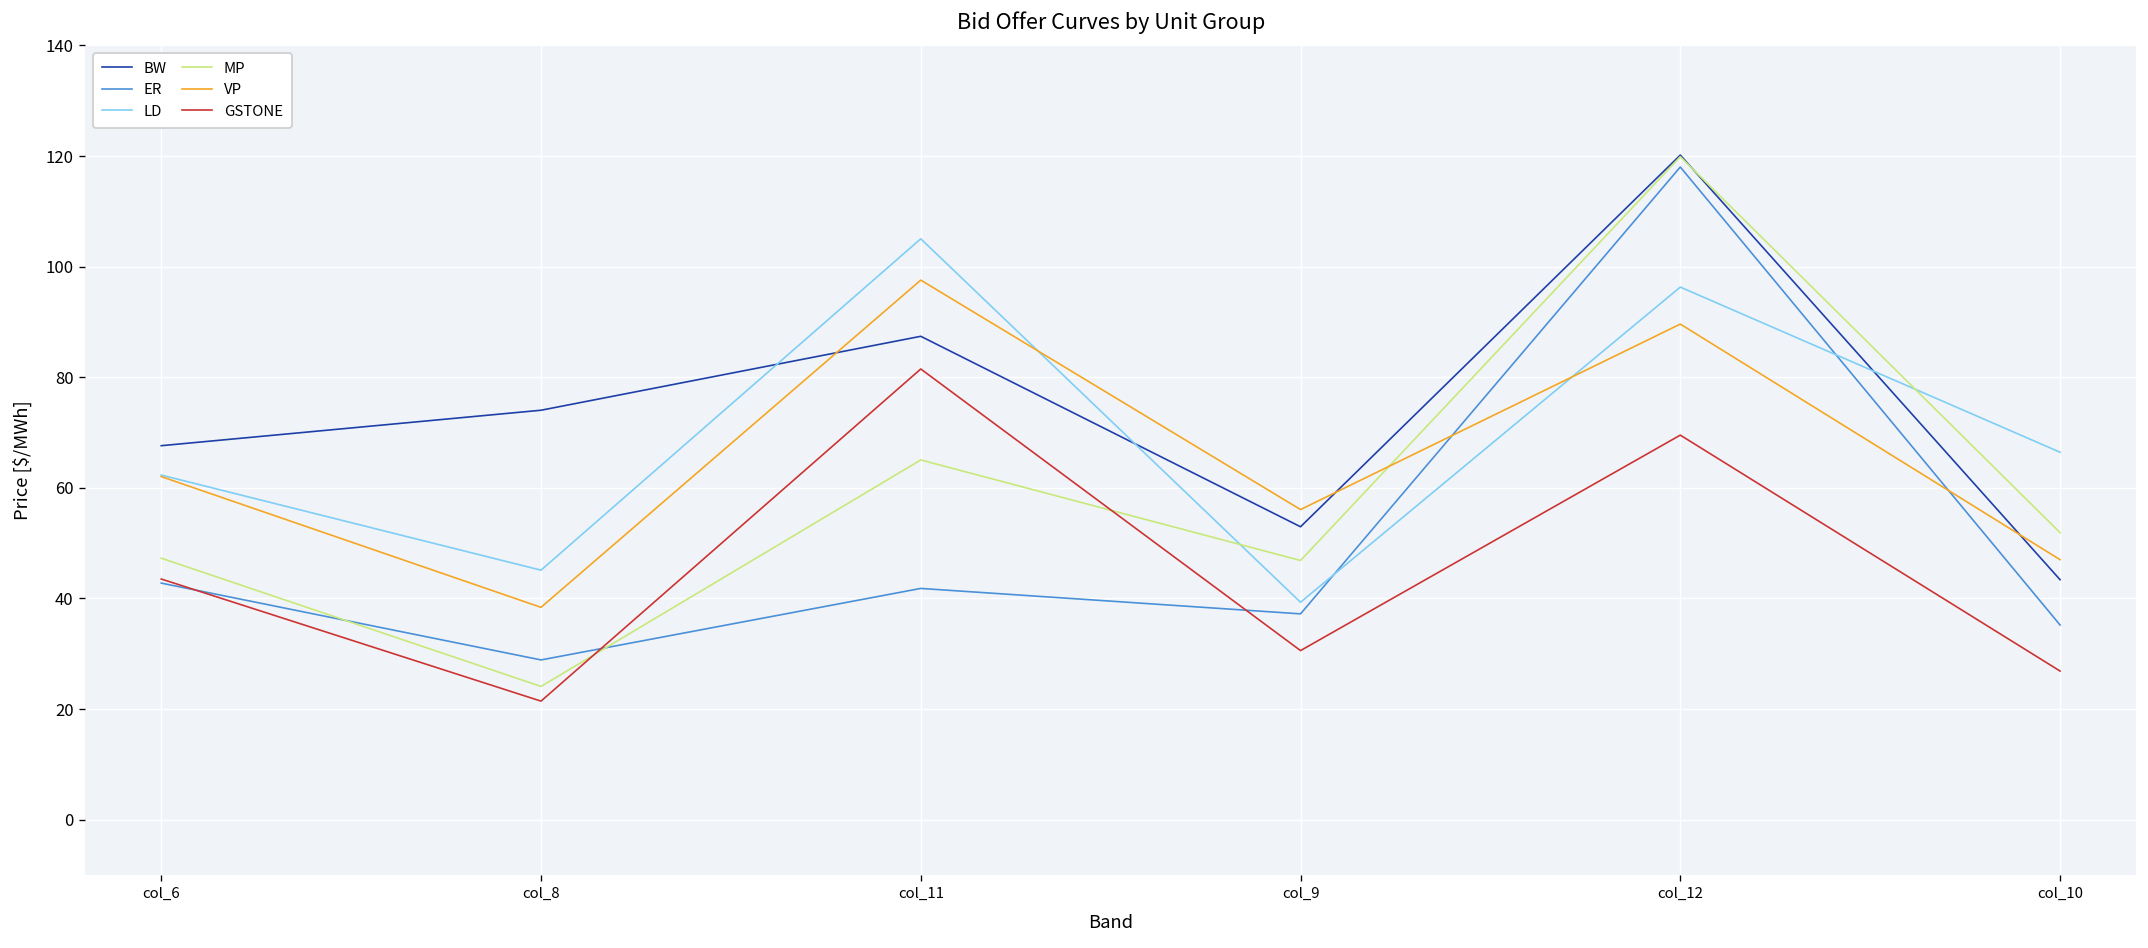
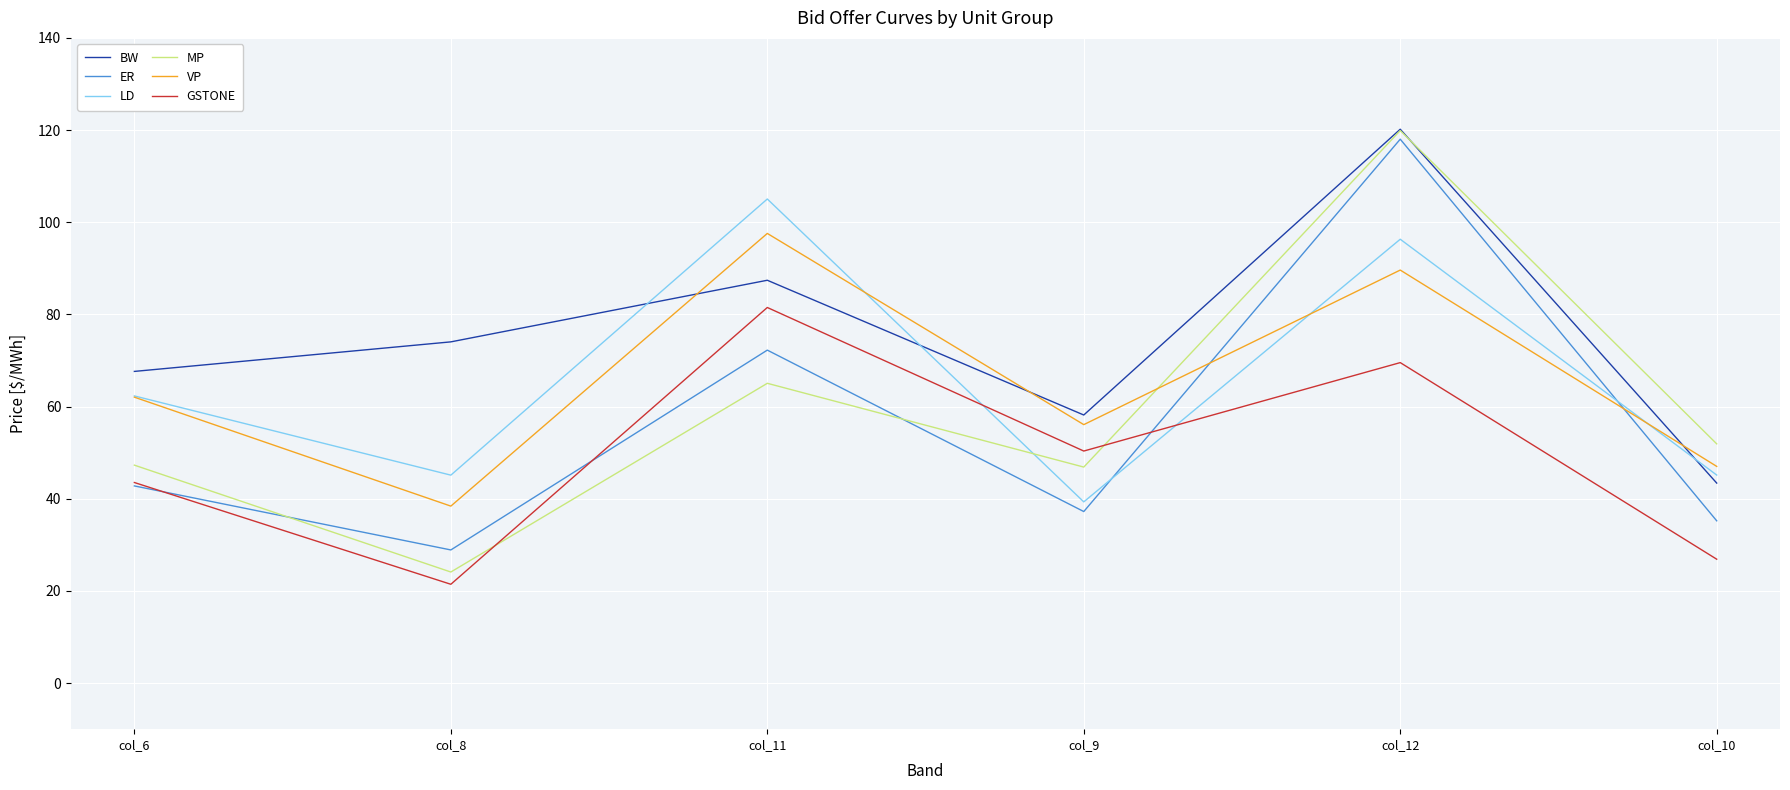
  {
    "BW": {
      "col_6": 68,
      "col_8": 74,
      "col_11": 87,
-     "col_9": 53,
+     "col_9": 58,
      "col_10": 43
    },
    "ER": {
      "col_6": 43,
      "col_8": 29,
-     "col_11": 42,
+     "col_11": 72,
      "col_9": 37,
      "col_12": 118,
      "col_10": 35
    },
    "LD": {
      "col_8": 45,
      "col_11": 105,
      "col_9": 39,
      "col_12": 96,
-     "col_10": 66
+     "col_10": 45
    },
    "MP": {
      "col_6": 47,
      "col_8": 24,
      "col_11": 65,
      "col_9": 47,
      "col_10": 52
    },
    "VP": {
      "col_8": 38,
      "col_11": 98,
      "col_9": 56,
      "col_12": 90,
      "col_10": 47
    },
    "GSTONE": {
      "col_6": 44,
      "col_8": 21,
      "col_11": 82,
-     "col_9": 31,
+     "col_9": 50,
      "col_12": 70,
      "col_10": 27
    }
  }
